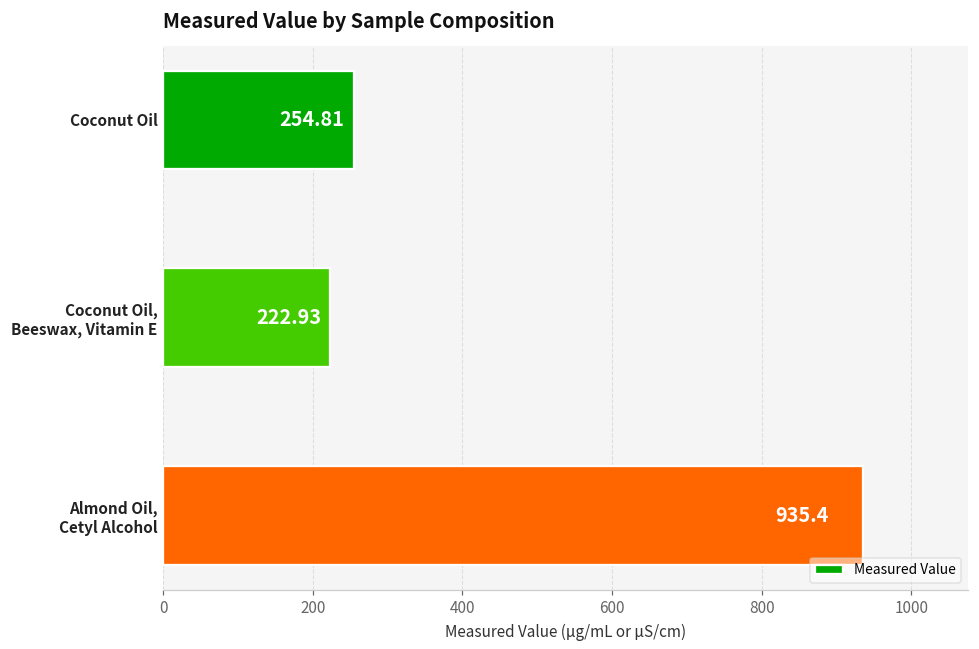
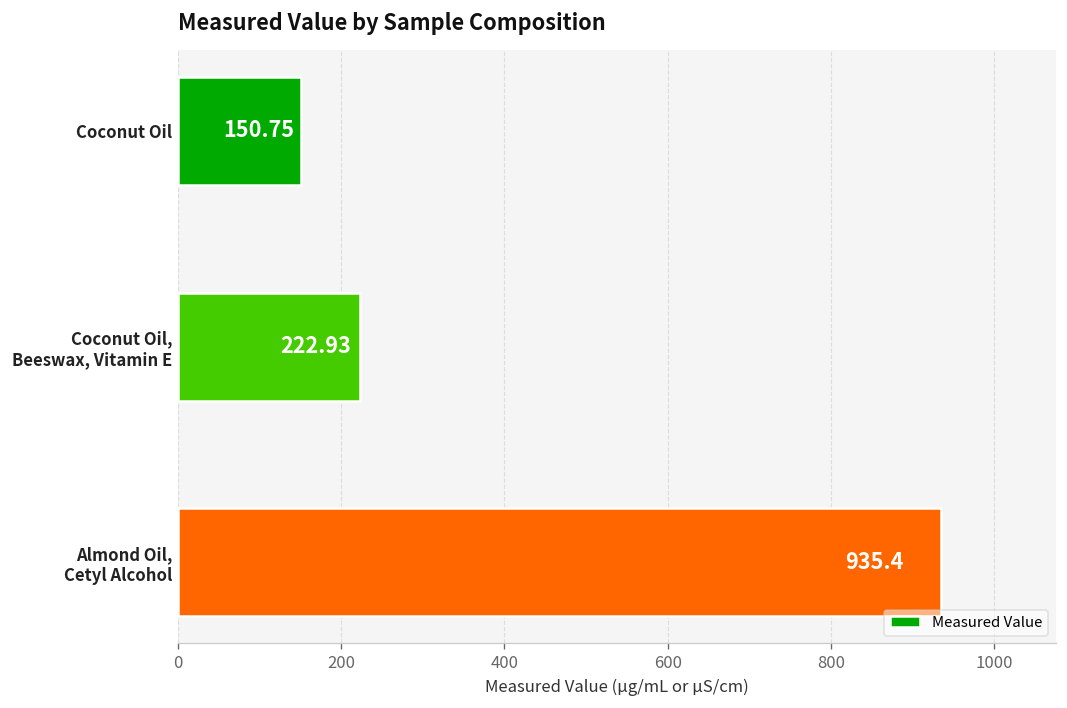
  {
-   "Coconut Oil": 254.81,
+   "Coconut Oil": 150.75,
    "Coconut Oil, Beeswax, Vitamin E": 222.93,
    "Almond Oil, Cetyl Alcohol": 935.4
  }
